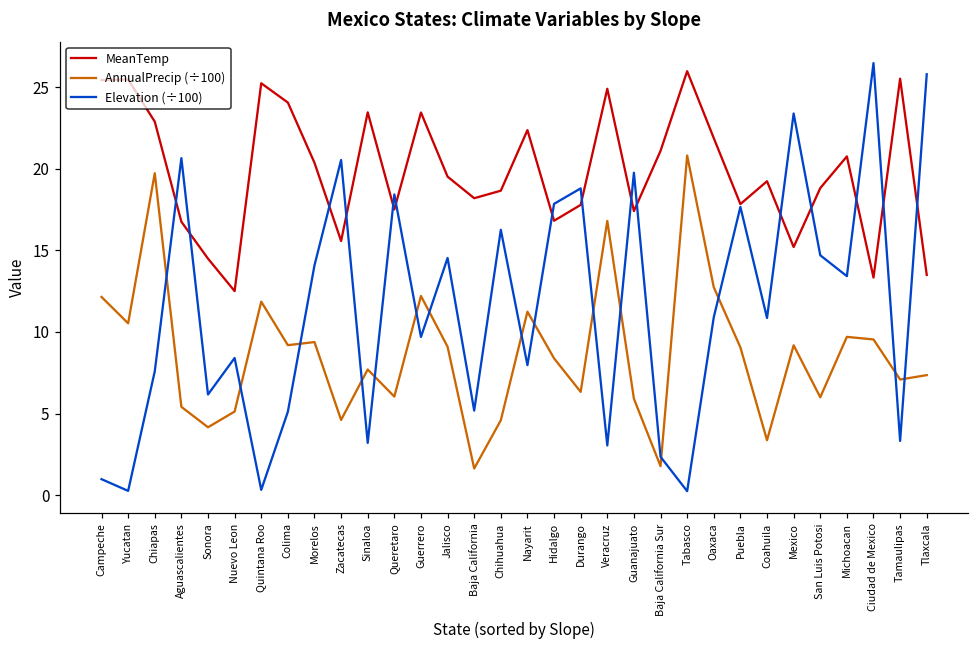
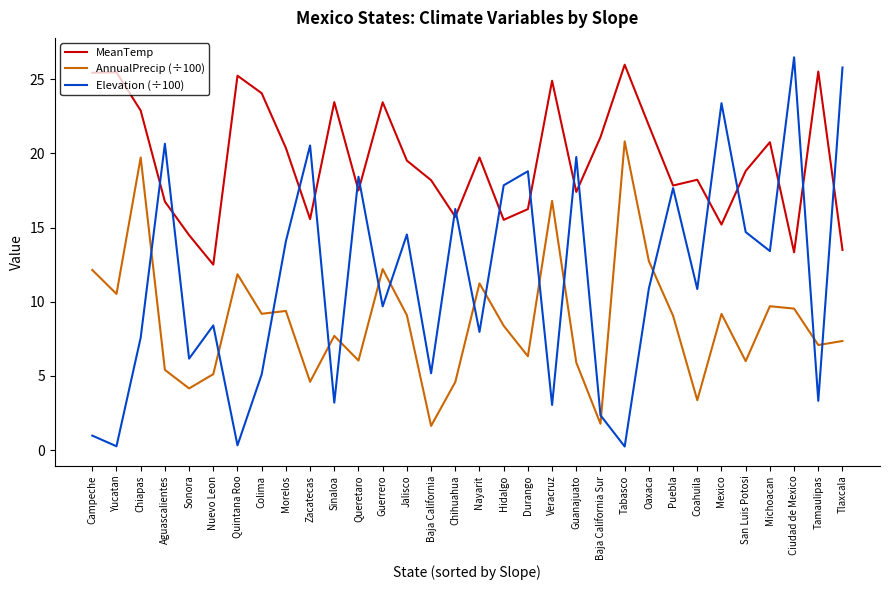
  {
    "MeanTemp": {
      "Chiapas": 22.9,
      "Aguascalientes": 16.8,
      "Sonora": 14.5,
      "Nuevo Leon": 12.5,
      "Quintana Roo": 25.2,
      "Colima": 24.1,
      "Morelos": 20.4,
      "Zacatecas": 15.6,
      "Sinaloa": 23.5,
      "Queretaro": 17.5,
      "Guerrero": 23.4,
      "Jalisco": 19.5,
      "Baja California": 18.2,
-     "Chihuahua": 18.7,
-     "Nayarit": 22.4,
-     "Hidalgo": 16.8,
-     "Durango": 17.8,
+     "Chihuahua": 15.7,
+     "Nayarit": 19.7,
+     "Hidalgo": 15.5,
+     "Durango": 16.2,
      "Veracruz": 24.9,
      "Guanajuato": 17.4,
      "Baja California Sur": 21.1,
      "Tabasco": 26.0,
      "Oaxaca": 21.9,
      "Puebla": 17.8,
-     "Coahuila": 19.2,
+     "Coahuila": 18.2,
      "Mexico": 15.2,
      "San Luis Potosi": 18.8,
      "Michoacan": 20.8,
      "Ciudad de Mexico": 13.3,
      "Tamaulipas": 25.5,
      "Tlaxcala": 13.5
    },
    "AnnualPrecip (÷100)": {
      "Campeche": 12.1,
      "Yucatan": 10.5,
      "Chiapas": 19.7,
      "Aguascalientes": 5.4,
      "Sonora": 4.2,
      "Nuevo Leon": 5.1,
      "Quintana Roo": 11.9,
      "Colima": 9.2,
      "Morelos": 9.4,
      "Zacatecas": 4.6,
      "Sinaloa": 7.7,
      "Queretaro": 6.0,
      "Guerrero": 12.2,
      "Jalisco": 9.1,
      "Baja California": 1.6,
      "Chihuahua": 4.6,
      "Nayarit": 11.2,
      "Hidalgo": 8.4,
      "Durango": 6.3,
      "Veracruz": 16.8,
      "Guanajuato": 5.9,
      "Baja California Sur": 1.8,
      "Tabasco": 20.8,
      "Oaxaca": 12.7,
      "Puebla": 9.1,
      "Coahuila": 3.4,
      "Mexico": 9.2,
      "San Luis Potosi": 6.0,
      "Michoacan": 9.7,
      "Ciudad de Mexico": 9.5,
      "Tamaulipas": 7.1,
      "Tlaxcala": 7.4
    },
    "Elevation (÷100)": {
      "Campeche": 1.0,
      "Yucatan": 0.3,
      "Chiapas": 7.6,
      "Aguascalientes": 20.6,
      "Sonora": 6.2,
      "Nuevo Leon": 8.4,
      "Quintana Roo": 0.3,
      "Colima": 5.1,
      "Morelos": 14.1,
      "Zacatecas": 20.5,
      "Sinaloa": 3.2,
      "Queretaro": 18.4,
      "Guerrero": 9.7,
      "Jalisco": 14.5,
      "Baja California": 5.2,
      "Chihuahua": 16.3,
      "Nayarit": 8.0,
      "Hidalgo": 17.8,
      "Durango": 18.8,
      "Veracruz": 3.0,
      "Guanajuato": 19.8,
      "Baja California Sur": 2.3,
      "Tabasco": 0.2,
      "Oaxaca": 10.9,
      "Puebla": 17.7,
      "Coahuila": 10.9,
      "Mexico": 23.4,
      "San Luis Potosi": 14.7,
      "Michoacan": 13.4,
      "Ciudad de Mexico": 26.5,
      "Tamaulipas": 3.3,
      "Tlaxcala": 25.8
    }
  }
